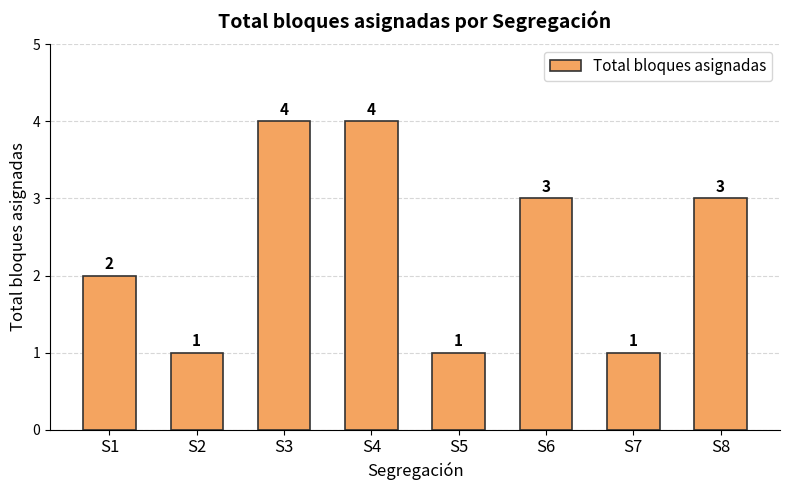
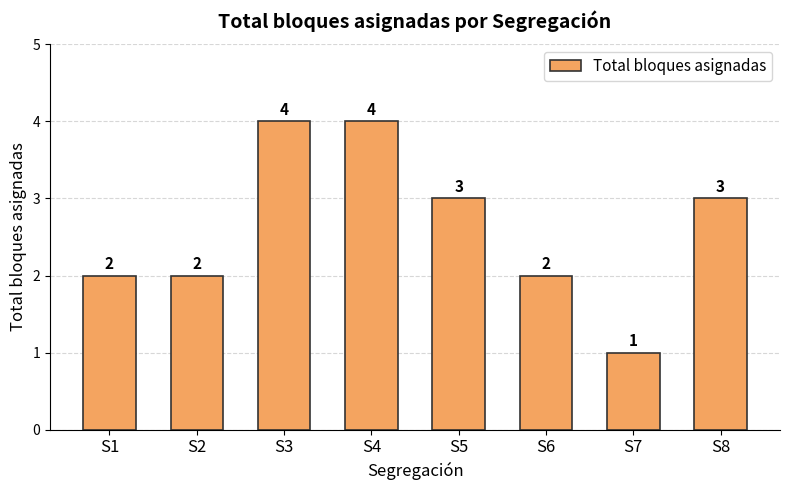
  {
    "S1": 2,
-   "S2": 1,
+   "S2": 2,
    "S3": 4,
    "S4": 4,
-   "S5": 1,
-   "S6": 3,
+   "S5": 3,
+   "S6": 2,
    "S7": 1,
    "S8": 3
  }
